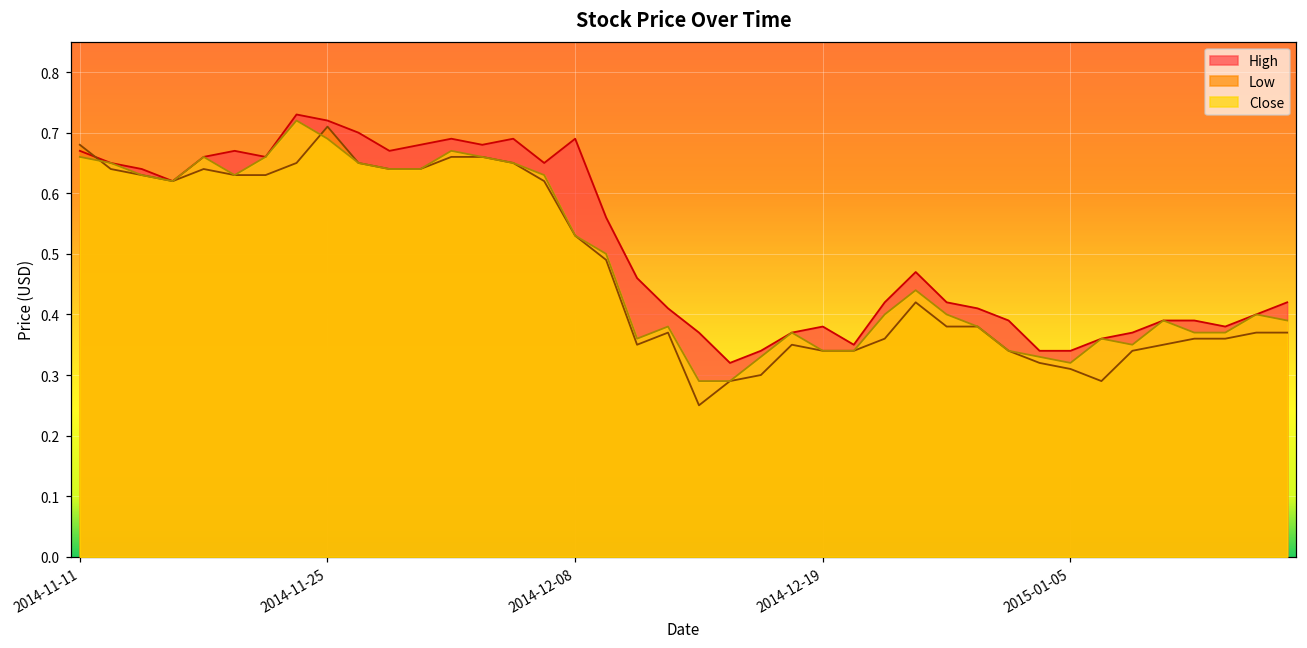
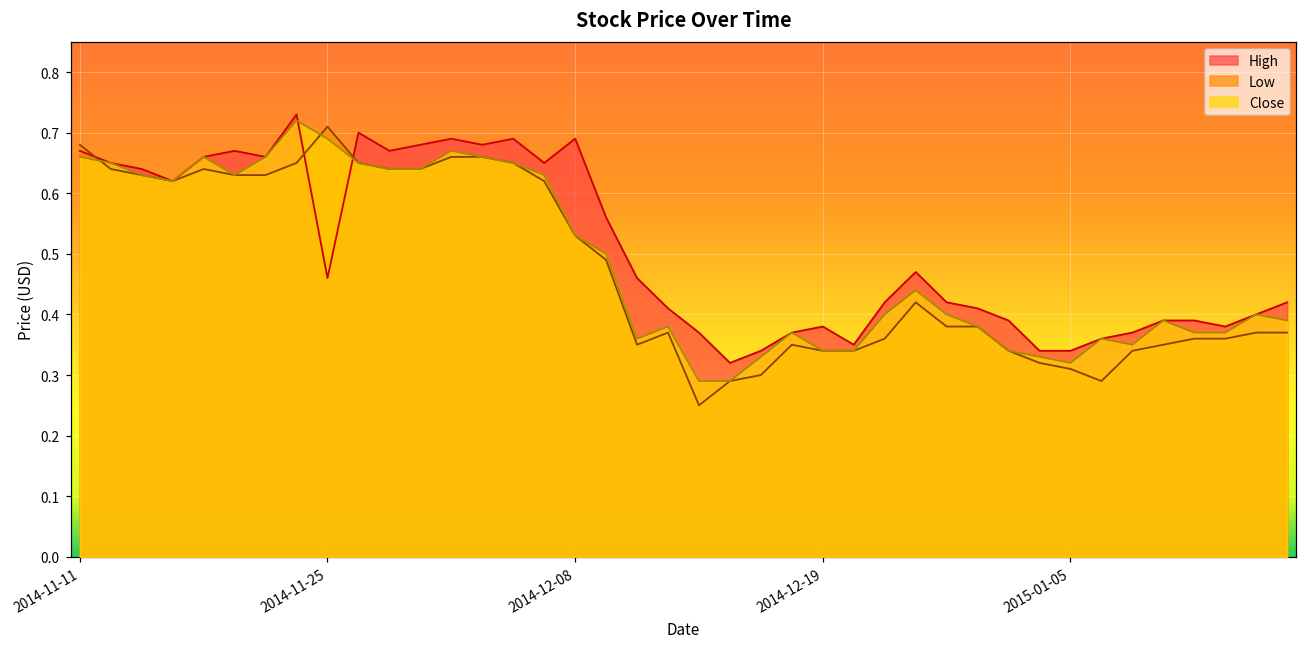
  {
    "High": {
      "2014-11-11": 0.67,
-     "2014-11-25": 0.72,
+     "2014-11-25": 0.46,
      "2014-12-08": 0.69,
      "2014-12-19": 0.38,
      "2015-01-05": 0.34
    },
    "Low": {
      "2014-11-11": 0.68,
      "2014-11-25": 0.71,
      "2015-01-05": 0.31
    },
    "Close": {
      "2014-11-11": 0.66,
      "2014-11-25": 0.69,
      "2015-01-05": 0.32
    }
  }
